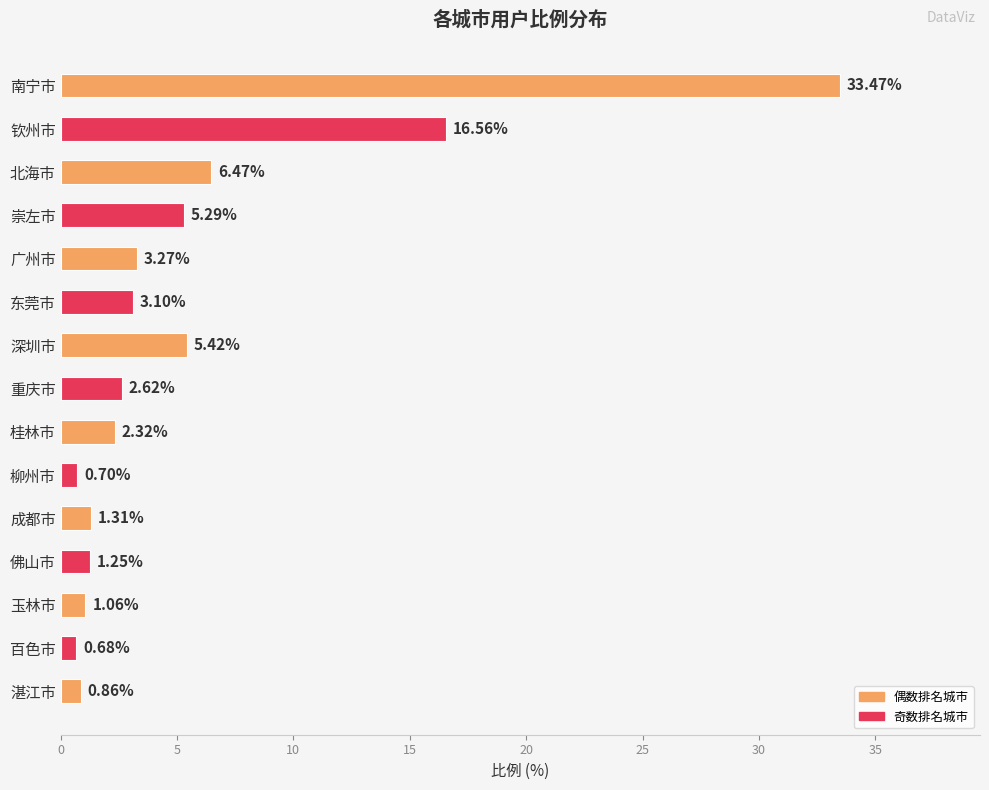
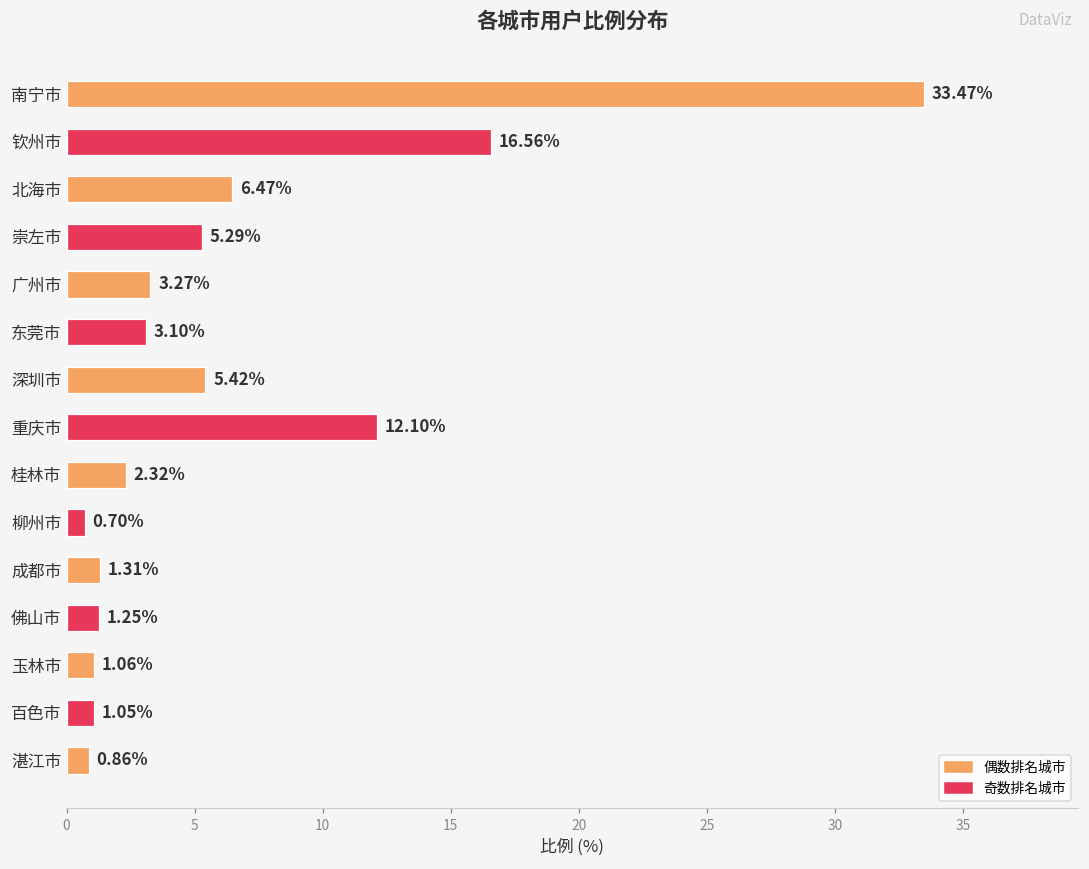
  {
    "南宁市": "33.47%",
    "钦州市": "16.56%",
    "北海市": "6.47%",
    "崇左市": "5.29%",
    "广州市": "3.27%",
    "东莞市": "3.10%",
    "深圳市": "5.42%",
-   "重庆市": "2.62%",
+   "重庆市": "12.10%",
    "桂林市": "2.32%",
    "柳州市": "0.70%",
    "成都市": "1.31%",
    "佛山市": "1.25%",
    "玉林市": "1.06%",
-   "百色市": "0.68%",
+   "百色市": "1.05%",
    "湛江市": "0.86%"
  }
